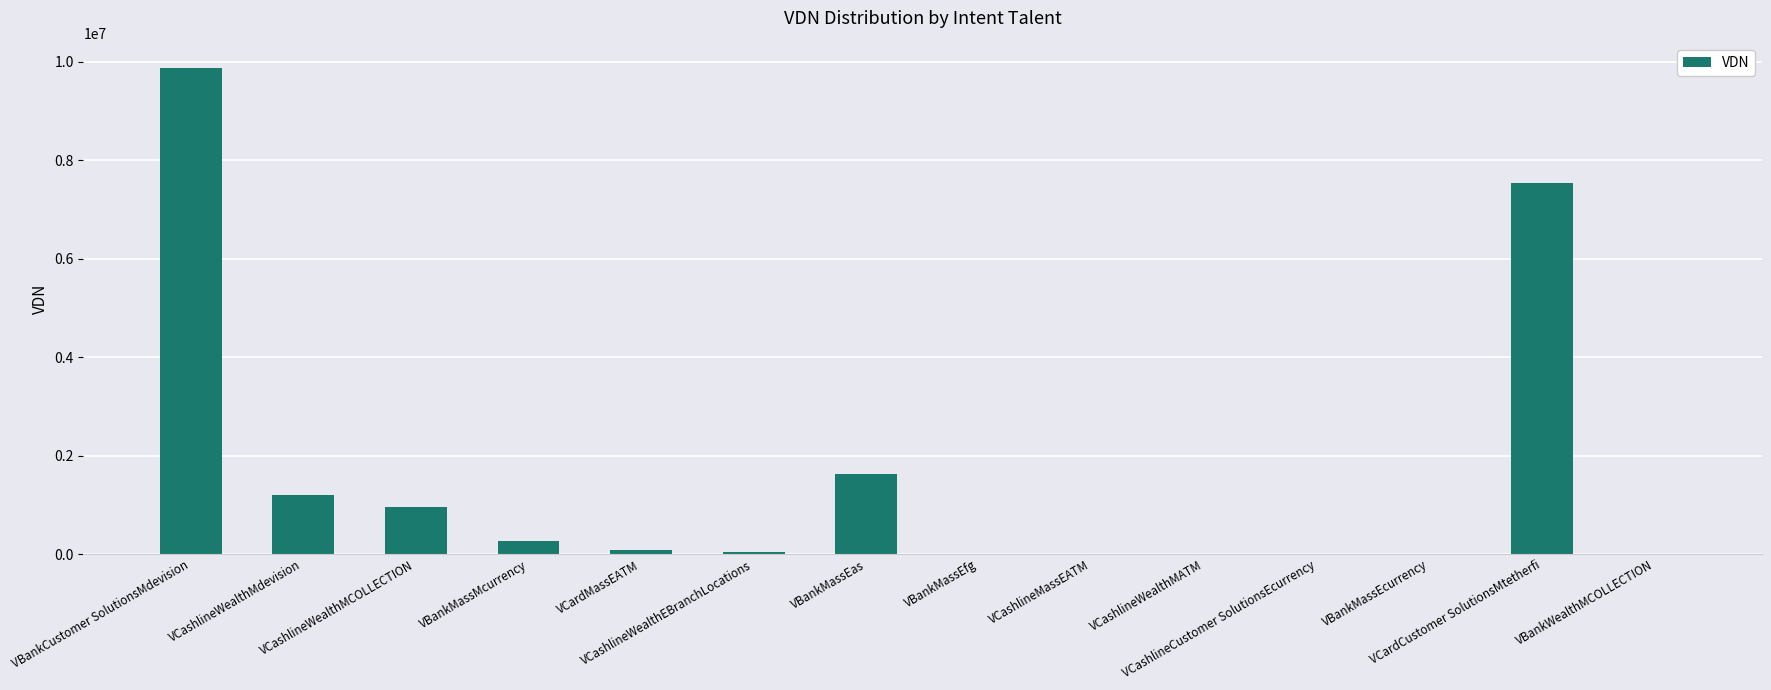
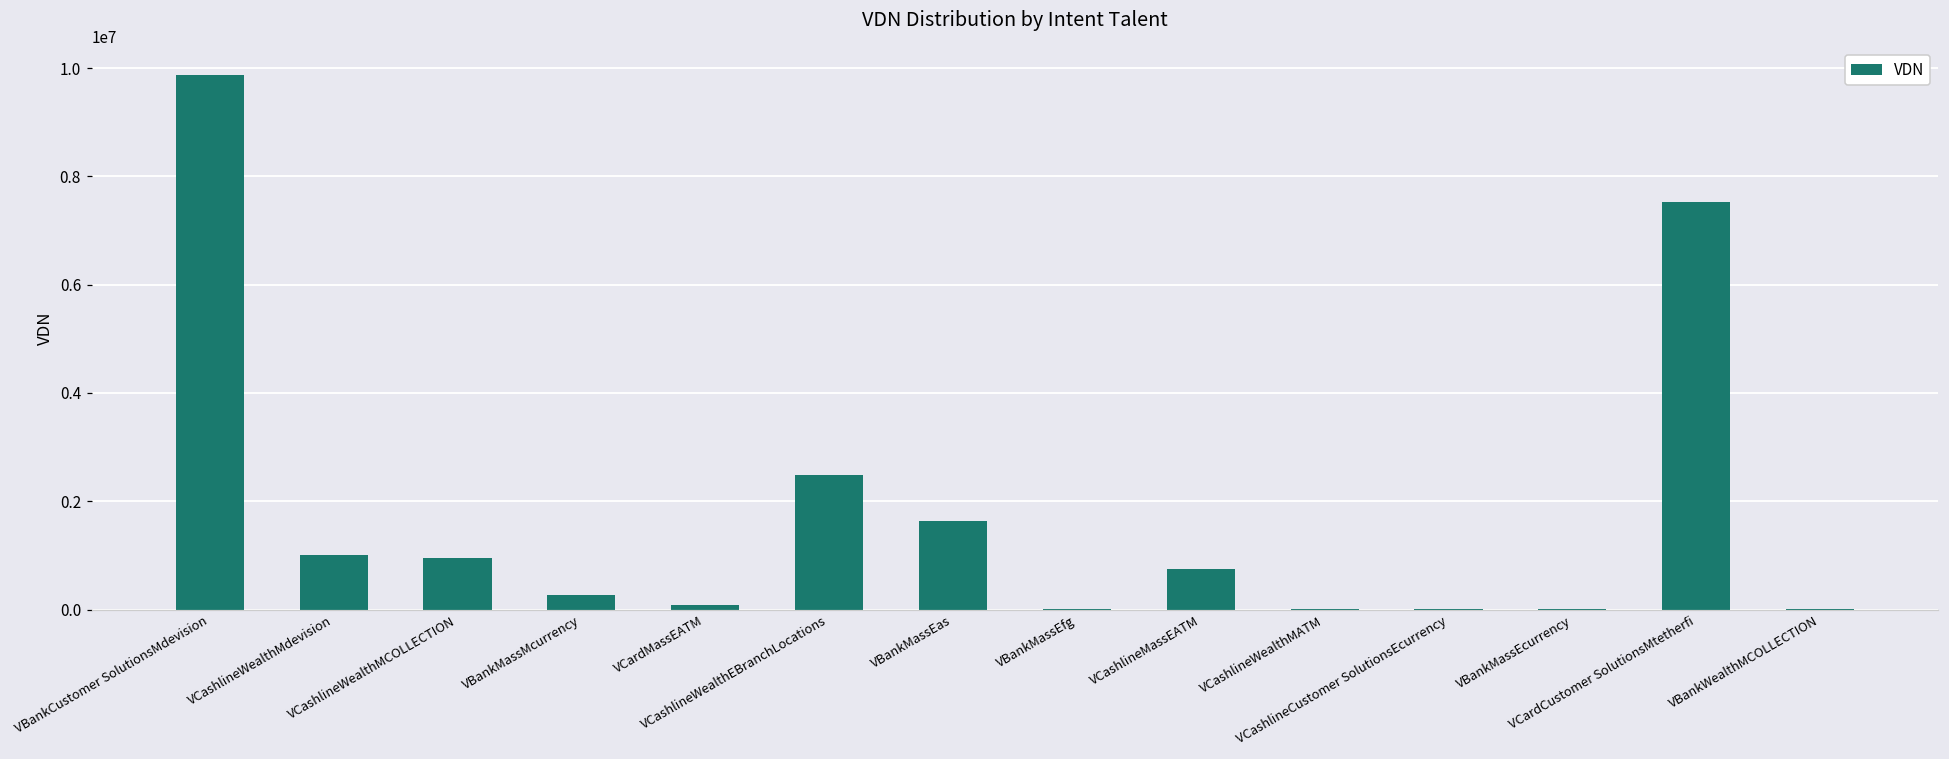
  {
    "VBankCustomer SolutionsMdevision": 9900000,
-   "VCashlineWealthMdevision": 1200000,
+   "VCashlineWealthMdevision": 1000000,
    "VCashlineWealthMCOLLECTION": 900000,
    "VBankMassMcurrency": 300000,
    "VCardMassEATM": 100000,
-   "VCashlineWealthEBranchLocations": 0,
+   "VCashlineWealthEBranchLocations": 2500000,
    "VBankMassEas": 1600000,
-   "VCashlineMassEATM": 0,
+   "VCashlineMassEATM": 800000,
    "VCardCustomer SolutionsMtetherfi": 7500000
  }
